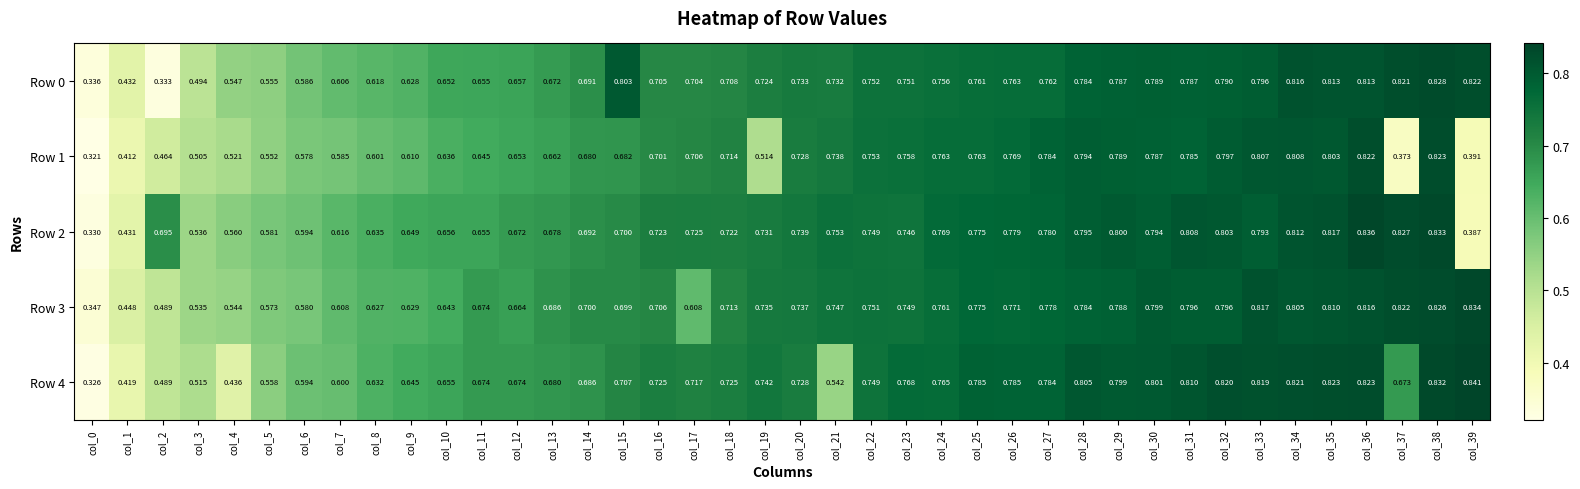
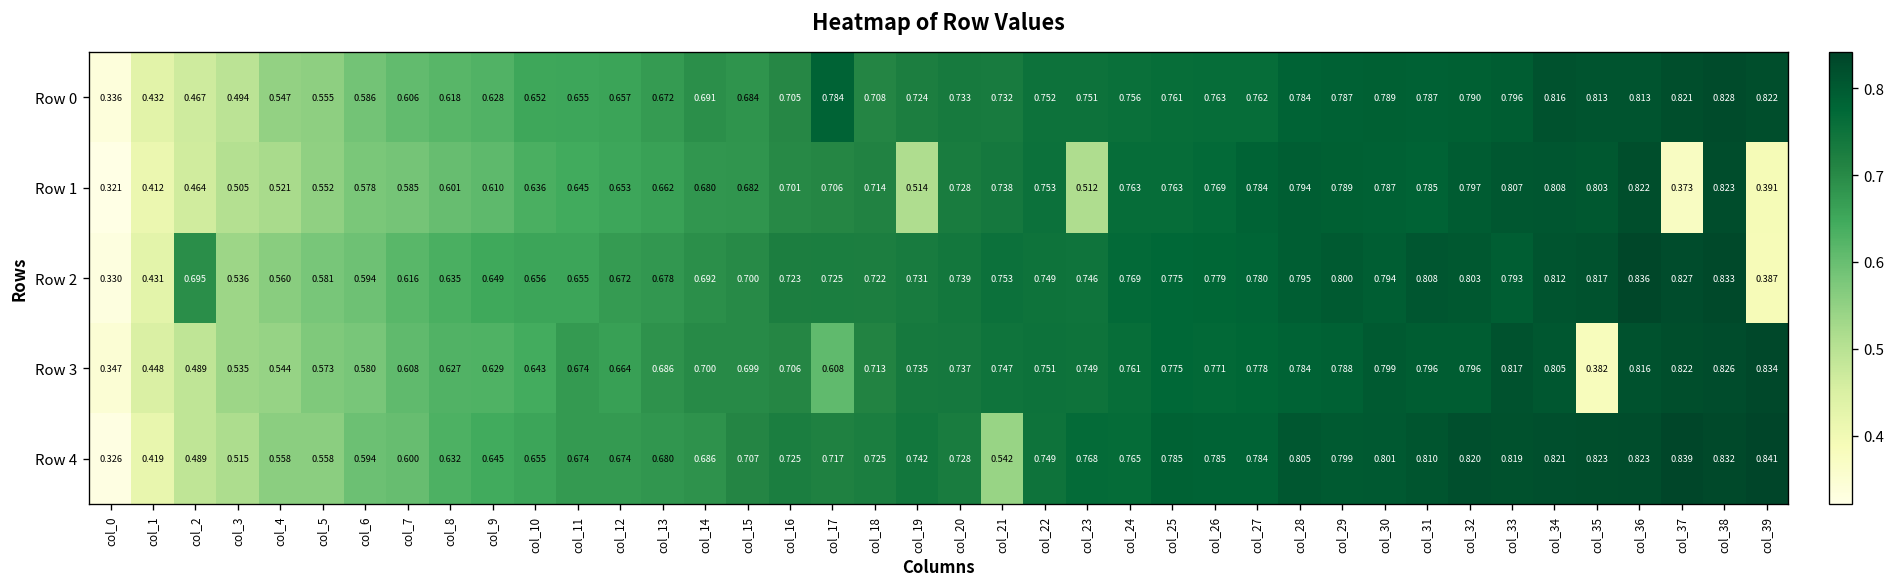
  {
    "Row 0": {
      "col_0": 0.336,
      "col_1": 0.432,
-     "col_2": 0.333,
+     "col_2": 0.467,
      "col_3": 0.494,
      "col_4": 0.547,
      "col_5": 0.555,
      "col_6": 0.586,
      "col_7": 0.606,
      "col_8": 0.618,
      "col_9": 0.628,
      "col_10": 0.652,
      "col_11": 0.655,
      "col_12": 0.657,
      "col_13": 0.672,
      "col_14": 0.691,
-     "col_15": 0.803,
+     "col_15": 0.684,
      "col_16": 0.705,
-     "col_17": 0.704,
+     "col_17": 0.784,
      "col_18": 0.708,
      "col_19": 0.724,
      "col_20": 0.733,
      "col_21": 0.732,
      "col_22": 0.752,
      "col_23": 0.751,
      "col_24": 0.756,
      "col_25": 0.761,
      "col_26": 0.763,
      "col_27": 0.762,
      "col_28": 0.784,
      "col_29": 0.787,
      "col_30": 0.789,
      "col_31": 0.787,
      "col_32": 0.790,
      "col_33": 0.796,
      "col_34": 0.816,
      "col_35": 0.813,
      "col_36": 0.813,
      "col_37": 0.821,
      "col_38": 0.828,
      "col_39": 0.822
    },
    "Row 1": {
      "col_0": 0.321,
      "col_1": 0.412,
      "col_2": 0.464,
      "col_3": 0.505,
      "col_4": 0.521,
      "col_5": 0.552,
      "col_6": 0.578,
      "col_7": 0.585,
      "col_8": 0.601,
      "col_9": 0.610,
      "col_10": 0.636,
      "col_11": 0.645,
      "col_12": 0.653,
      "col_13": 0.662,
      "col_14": 0.680,
      "col_15": 0.682,
      "col_16": 0.701,
      "col_17": 0.706,
      "col_18": 0.714,
      "col_19": 0.514,
      "col_20": 0.728,
      "col_21": 0.738,
      "col_22": 0.753,
-     "col_23": 0.758,
+     "col_23": 0.512,
      "col_24": 0.763,
      "col_25": 0.763,
      "col_26": 0.769,
      "col_27": 0.784,
      "col_28": 0.794,
      "col_29": 0.789,
      "col_30": 0.787,
      "col_31": 0.785,
      "col_32": 0.797,
      "col_33": 0.807,
      "col_34": 0.808,
      "col_35": 0.803,
      "col_36": 0.822,
      "col_37": 0.373,
      "col_38": 0.823,
      "col_39": 0.391
    },
    "Row 2": {
      "col_0": 0.330,
      "col_1": 0.431,
      "col_2": 0.695,
      "col_3": 0.536,
      "col_4": 0.560,
      "col_5": 0.581,
      "col_6": 0.594,
      "col_7": 0.616,
      "col_8": 0.635,
      "col_9": 0.649,
      "col_10": 0.656,
      "col_11": 0.655,
      "col_12": 0.672,
      "col_13": 0.678,
      "col_14": 0.692,
      "col_15": 0.700,
      "col_16": 0.723,
      "col_17": 0.725,
      "col_18": 0.722,
      "col_19": 0.731,
      "col_20": 0.739,
      "col_21": 0.753,
      "col_22": 0.749,
      "col_23": 0.746,
      "col_24": 0.769,
      "col_25": 0.775,
      "col_26": 0.779,
      "col_27": 0.780,
      "col_28": 0.795,
      "col_29": 0.800,
      "col_30": 0.794,
      "col_31": 0.808,
      "col_32": 0.803,
      "col_33": 0.793,
      "col_34": 0.812,
      "col_35": 0.817,
      "col_36": 0.836,
      "col_37": 0.827,
      "col_38": 0.833,
      "col_39": 0.387
    },
    "Row 3": {
      "col_0": 0.347,
      "col_1": 0.448,
      "col_2": 0.489,
      "col_3": 0.535,
      "col_4": 0.544,
      "col_5": 0.573,
      "col_6": 0.580,
      "col_7": 0.608,
      "col_8": 0.627,
      "col_9": 0.629,
      "col_10": 0.643,
      "col_11": 0.674,
      "col_12": 0.664,
      "col_13": 0.686,
      "col_14": 0.700,
      "col_15": 0.699,
      "col_16": 0.706,
      "col_17": 0.608,
      "col_18": 0.713,
      "col_19": 0.735,
      "col_20": 0.737,
      "col_21": 0.747,
      "col_22": 0.751,
      "col_23": 0.749,
      "col_24": 0.761,
      "col_25": 0.775,
      "col_26": 0.771,
      "col_27": 0.778,
      "col_28": 0.784,
      "col_29": 0.788,
      "col_30": 0.799,
      "col_31": 0.796,
      "col_32": 0.796,
      "col_33": 0.817,
      "col_34": 0.805,
-     "col_35": 0.810,
+     "col_35": 0.382,
      "col_36": 0.816,
      "col_37": 0.822,
      "col_38": 0.826,
      "col_39": 0.834
    },
    "Row 4": {
      "col_0": 0.326,
      "col_1": 0.419,
      "col_2": 0.489,
      "col_3": 0.515,
-     "col_4": 0.436,
+     "col_4": 0.558,
      "col_5": 0.558,
      "col_6": 0.594,
      "col_7": 0.600,
      "col_8": 0.632,
      "col_9": 0.645,
      "col_10": 0.655,
      "col_11": 0.674,
      "col_12": 0.674,
      "col_13": 0.680,
      "col_14": 0.686,
      "col_15": 0.707,
      "col_16": 0.725,
      "col_17": 0.717,
      "col_18": 0.725,
      "col_19": 0.742,
      "col_20": 0.728,
      "col_21": 0.542,
      "col_22": 0.749,
      "col_23": 0.768,
      "col_24": 0.765,
      "col_25": 0.785,
      "col_26": 0.785,
      "col_27": 0.784,
      "col_28": 0.805,
      "col_29": 0.799,
      "col_30": 0.801,
      "col_31": 0.810,
      "col_32": 0.820,
      "col_33": 0.819,
      "col_34": 0.821,
      "col_35": 0.823,
      "col_36": 0.823,
-     "col_37": 0.673,
+     "col_37": 0.839,
      "col_38": 0.832,
      "col_39": 0.841
    }
  }
